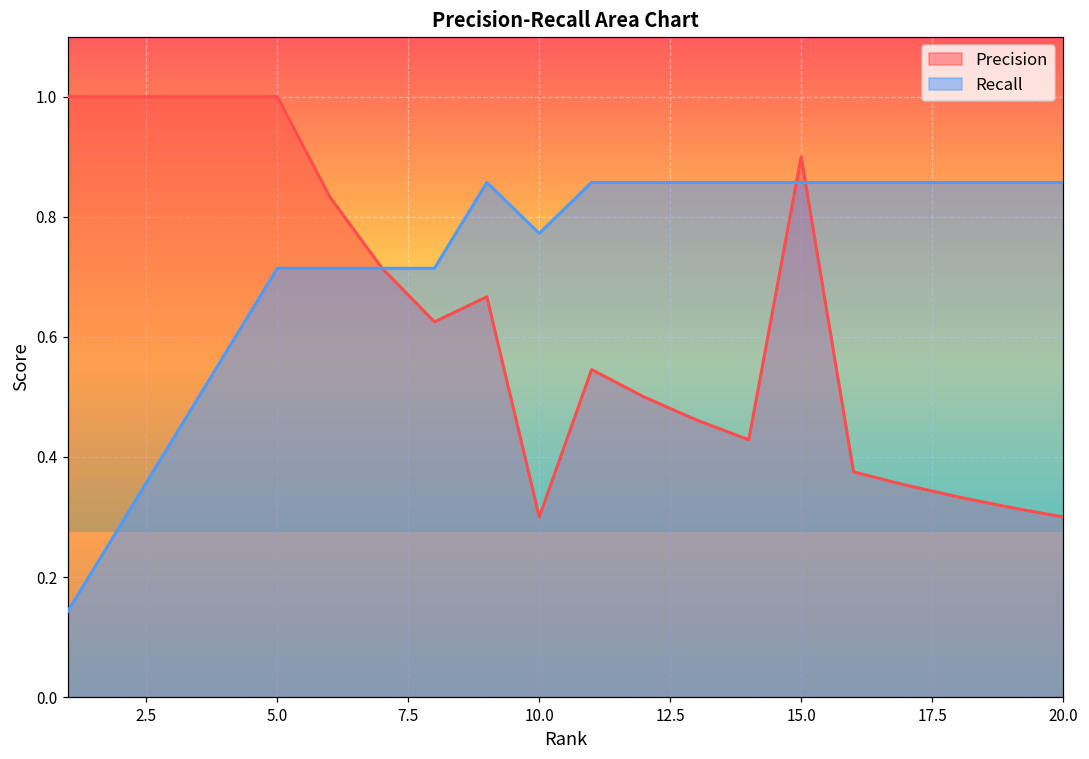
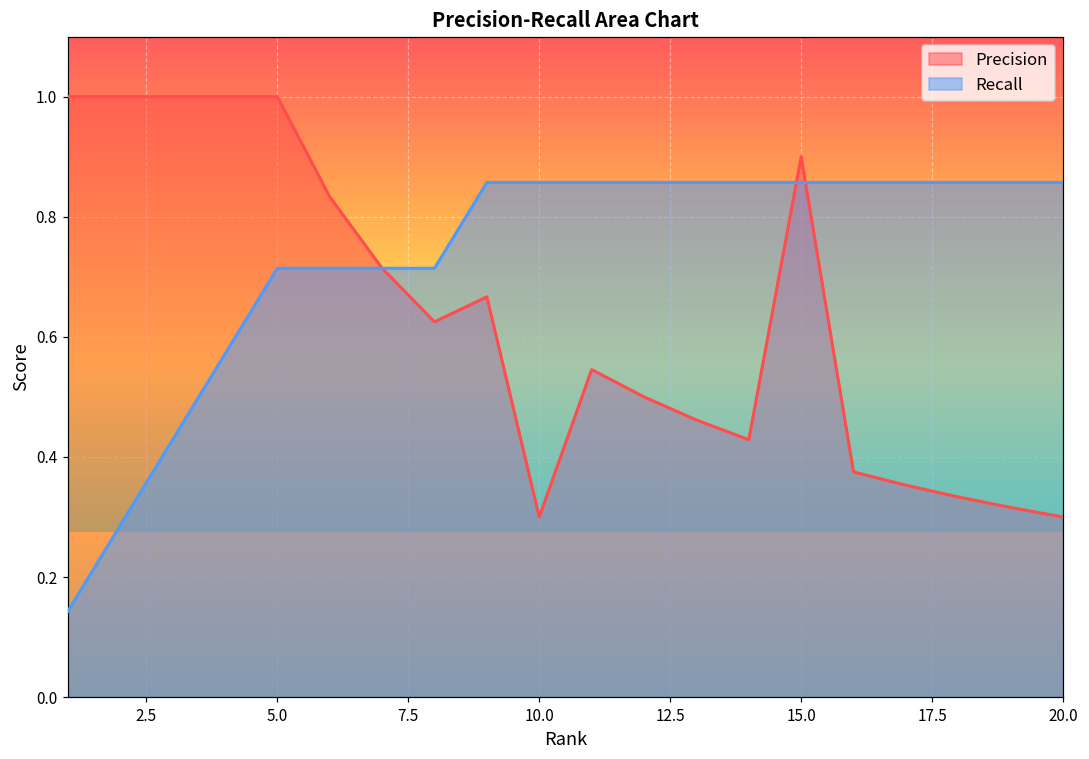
  {
    "Precision": {
      "5.0": 1.00,
      "10.0": 0.30,
      "15.0": 0.90,
      "20.0": 0.30
    },
    "Recall": {
      "5.0": 0.71,
-     "10.0": 0.77,
+     "10.0": 0.86,
      "15.0": 0.86,
      "20.0": 0.86
    }
  }
